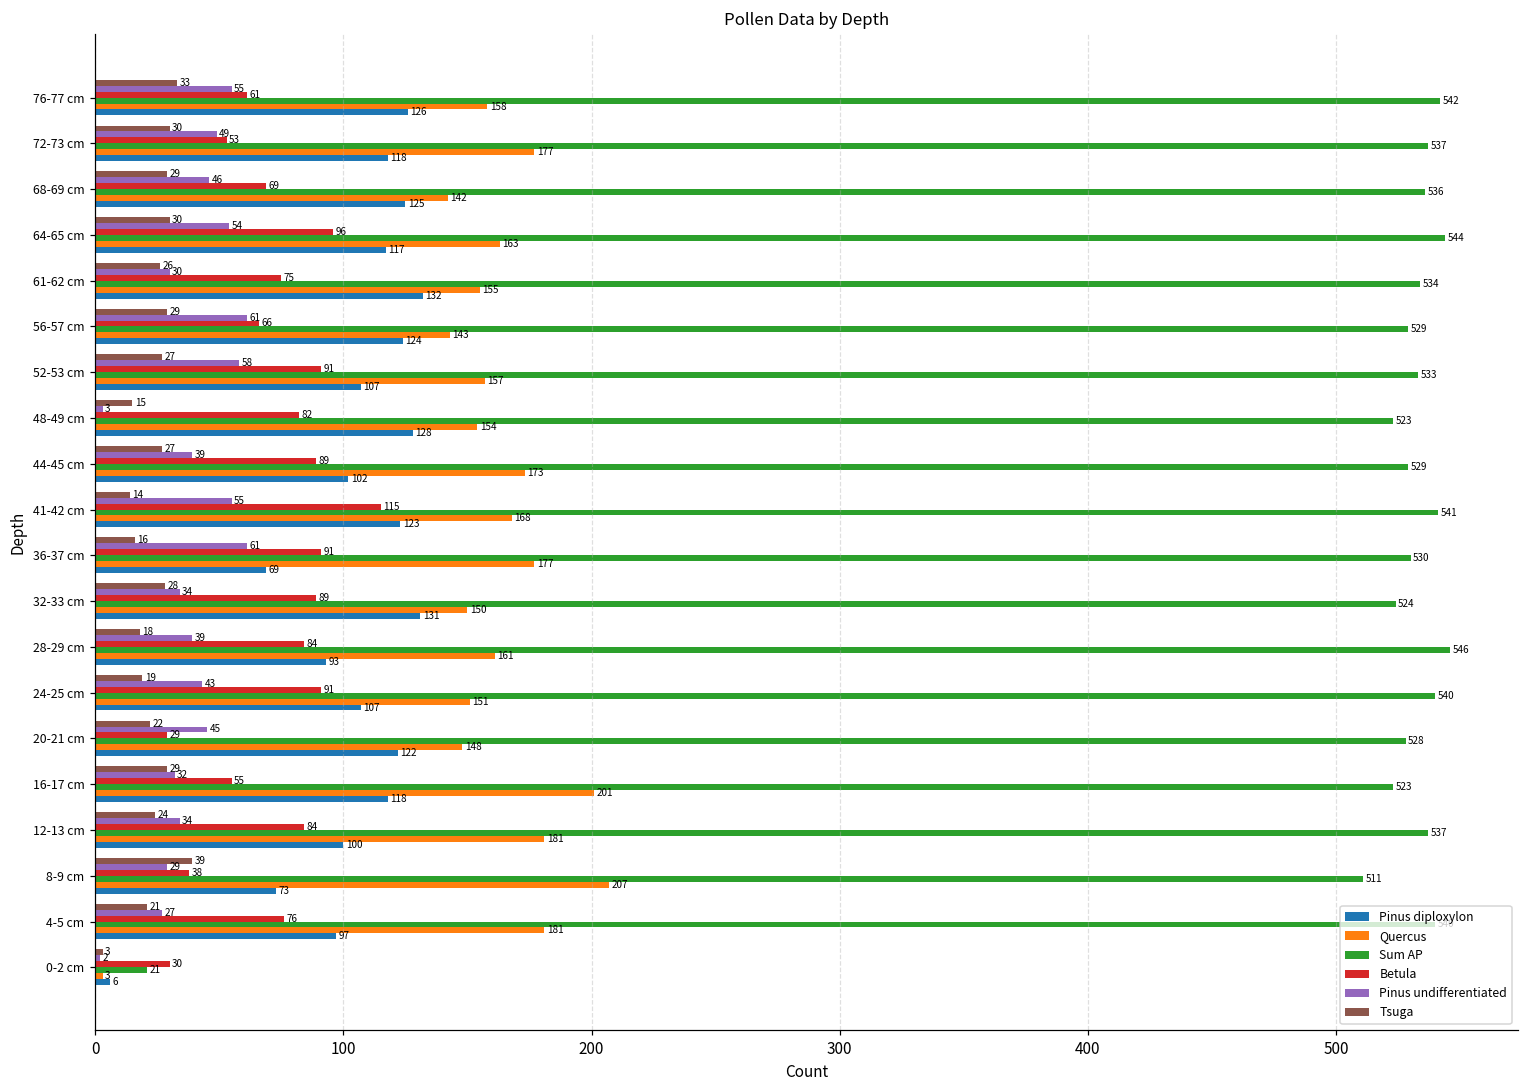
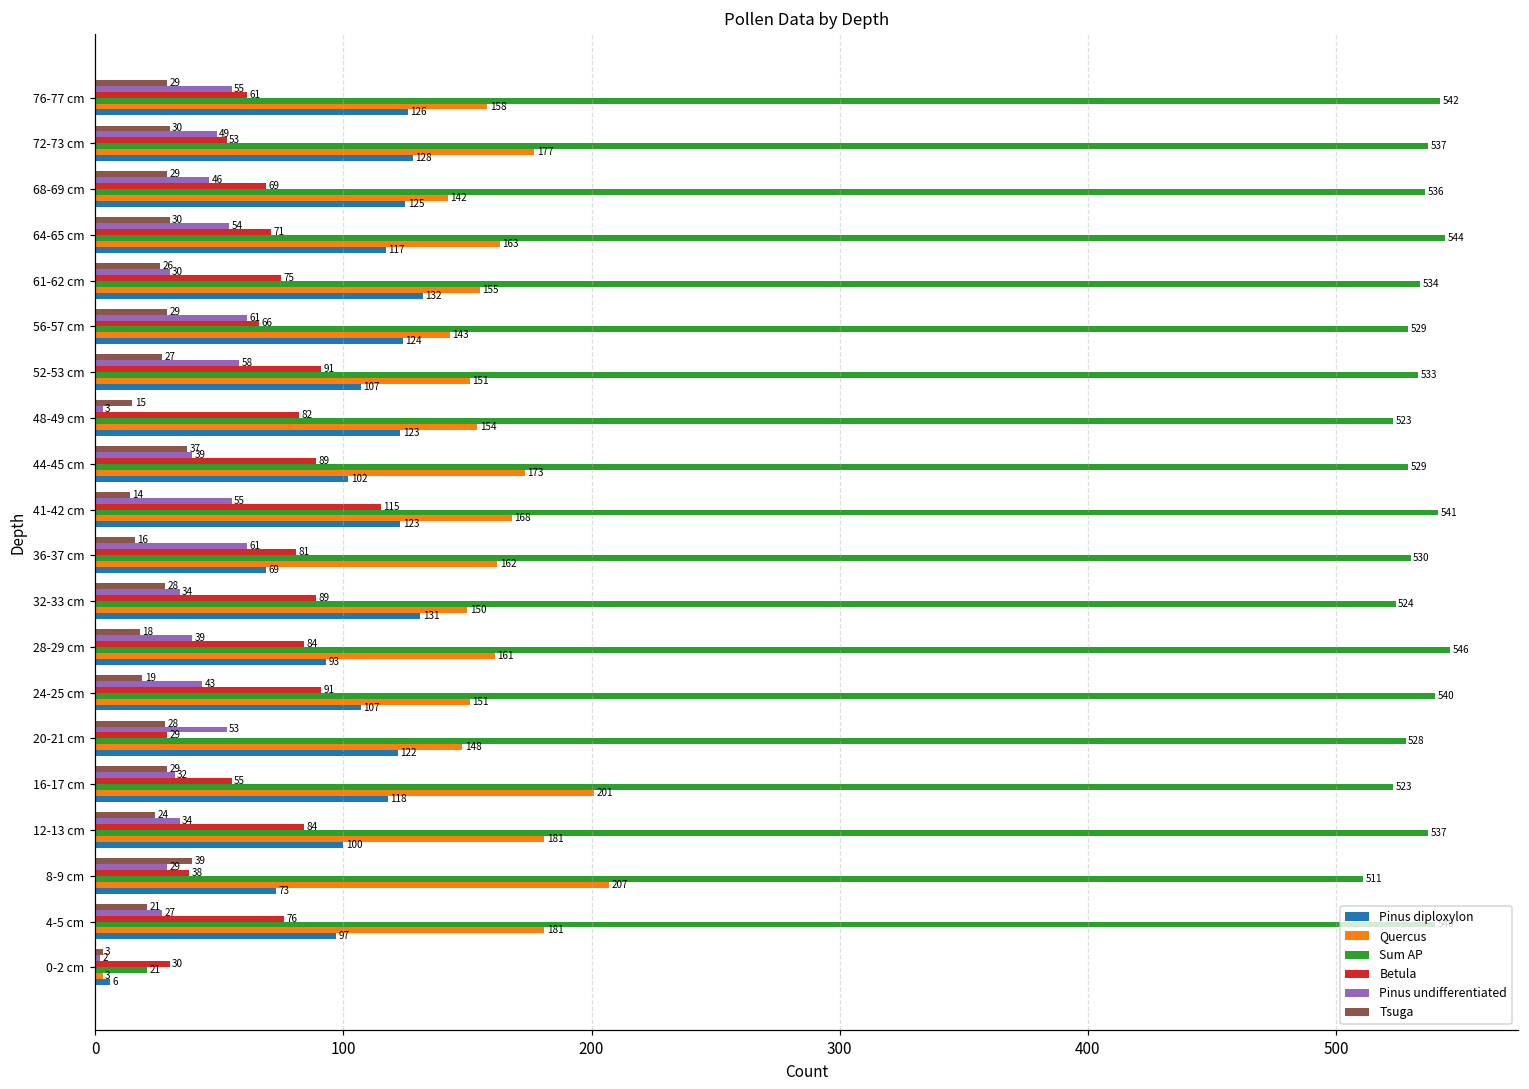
  {
    "Pinus diploxylon": {
      "76-77 cm": 126,
-     "72-73 cm": 118,
+     "72-73 cm": 128,
      "68-69 cm": 125,
      "64-65 cm": 117,
      "61-62 cm": 132,
      "56-57 cm": 124,
      "52-53 cm": 107,
-     "48-49 cm": 128,
+     "48-49 cm": 123,
      "44-45 cm": 102,
      "41-42 cm": 123,
      "36-37 cm": 69,
      "32-33 cm": 131,
      "28-29 cm": 93,
      "24-25 cm": 107,
      "20-21 cm": 122,
      "16-17 cm": 118,
      "12-13 cm": 100,
      "8-9 cm": 73,
      "4-5 cm": 97,
      "0-2 cm": 6
    },
    "Quercus": {
      "76-77 cm": 158,
      "72-73 cm": 177,
      "68-69 cm": 142,
      "64-65 cm": 163,
      "61-62 cm": 155,
      "56-57 cm": 143,
-     "52-53 cm": 157,
+     "52-53 cm": 151,
      "48-49 cm": 154,
      "44-45 cm": 173,
      "41-42 cm": 168,
-     "36-37 cm": 177,
+     "36-37 cm": 162,
      "32-33 cm": 150,
      "28-29 cm": 161,
      "24-25 cm": 151,
      "20-21 cm": 148,
      "16-17 cm": 201,
      "12-13 cm": 181,
      "8-9 cm": 207,
      "4-5 cm": 181,
      "0-2 cm": 3
    },
    "Sum AP": {
      "76-77 cm": 542,
      "72-73 cm": 537,
      "68-69 cm": 536,
      "64-65 cm": 544,
      "61-62 cm": 534,
      "56-57 cm": 529,
      "52-53 cm": 533,
      "48-49 cm": 523,
      "44-45 cm": 529,
      "41-42 cm": 541,
      "36-37 cm": 530,
      "32-33 cm": 524,
      "28-29 cm": 546,
      "24-25 cm": 540,
      "20-21 cm": 528,
      "16-17 cm": 523,
      "12-13 cm": 537,
      "8-9 cm": 511,
      "0-2 cm": 21
    },
    "Betula": {
      "76-77 cm": 61,
      "72-73 cm": 53,
      "68-69 cm": 69,
-     "64-65 cm": 96,
+     "64-65 cm": 71,
      "61-62 cm": 75,
      "56-57 cm": 66,
      "52-53 cm": 91,
      "48-49 cm": 82,
      "44-45 cm": 89,
      "41-42 cm": 115,
-     "36-37 cm": 91,
+     "36-37 cm": 81,
      "32-33 cm": 89,
      "28-29 cm": 84,
      "24-25 cm": 91,
      "20-21 cm": 29,
      "16-17 cm": 55,
      "12-13 cm": 84,
      "8-9 cm": 38,
      "4-5 cm": 76,
      "0-2 cm": 30
    },
    "Pinus undifferentiated": {
      "76-77 cm": 55,
      "72-73 cm": 49,
      "68-69 cm": 46,
      "64-65 cm": 54,
      "61-62 cm": 30,
      "56-57 cm": 61,
      "52-53 cm": 58,
      "48-49 cm": 3,
      "44-45 cm": 39,
      "41-42 cm": 55,
      "36-37 cm": 61,
      "32-33 cm": 34,
      "28-29 cm": 39,
      "24-25 cm": 43,
-     "20-21 cm": 45,
+     "20-21 cm": 53,
      "16-17 cm": 32,
      "12-13 cm": 34,
      "8-9 cm": 29,
      "4-5 cm": 27
    },
    "Tsuga": {
-     "76-77 cm": 33,
+     "76-77 cm": 29,
      "72-73 cm": 30,
      "68-69 cm": 29,
      "64-65 cm": 30,
      "61-62 cm": 26,
      "56-57 cm": 29,
      "52-53 cm": 27,
      "48-49 cm": 15,
-     "44-45 cm": 27,
+     "44-45 cm": 37,
      "41-42 cm": 14,
      "36-37 cm": 16,
      "32-33 cm": 28,
      "28-29 cm": 18,
      "24-25 cm": 19,
-     "20-21 cm": 22,
+     "20-21 cm": 28,
      "16-17 cm": 29,
      "12-13 cm": 24,
      "8-9 cm": 39,
      "4-5 cm": 21
    }
  }
